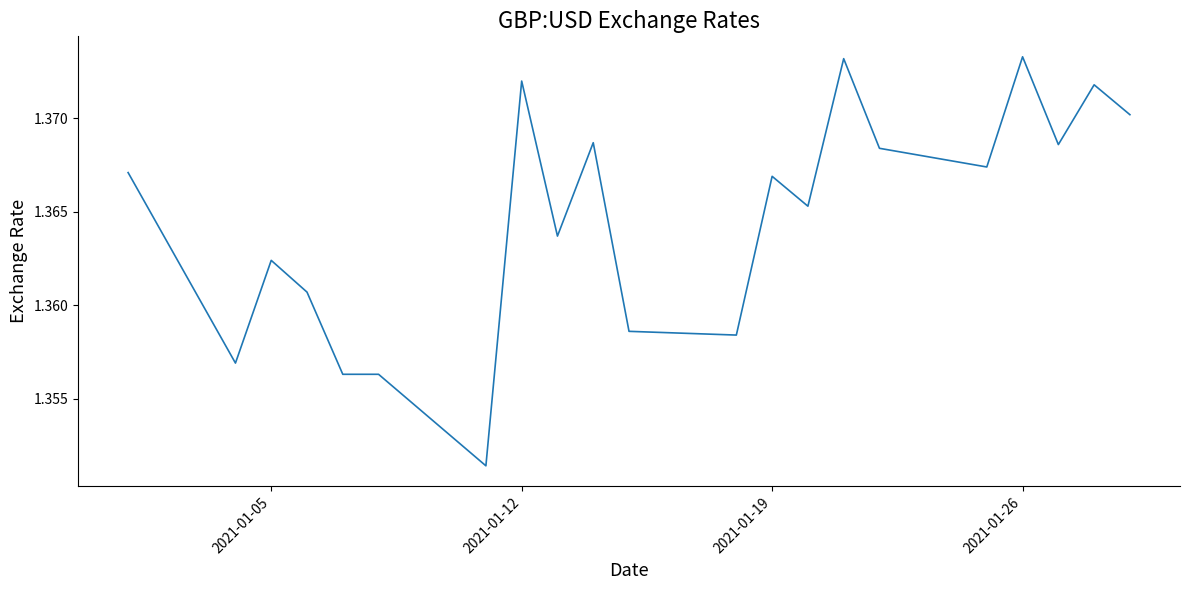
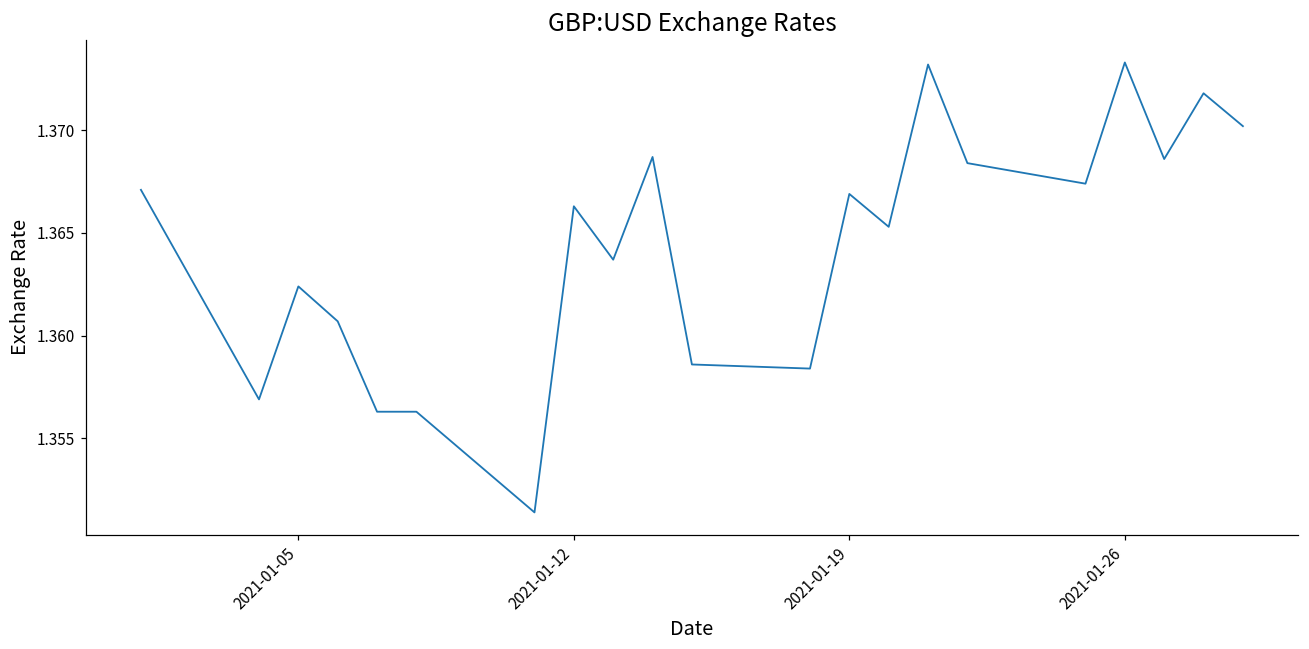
  {
    "2021-01-05": 1.3624,
-   "2021-01-12": 1.3720,
+   "2021-01-12": 1.3663,
    "2021-01-19": 1.3669,
    "2021-01-26": 1.3733
  }
